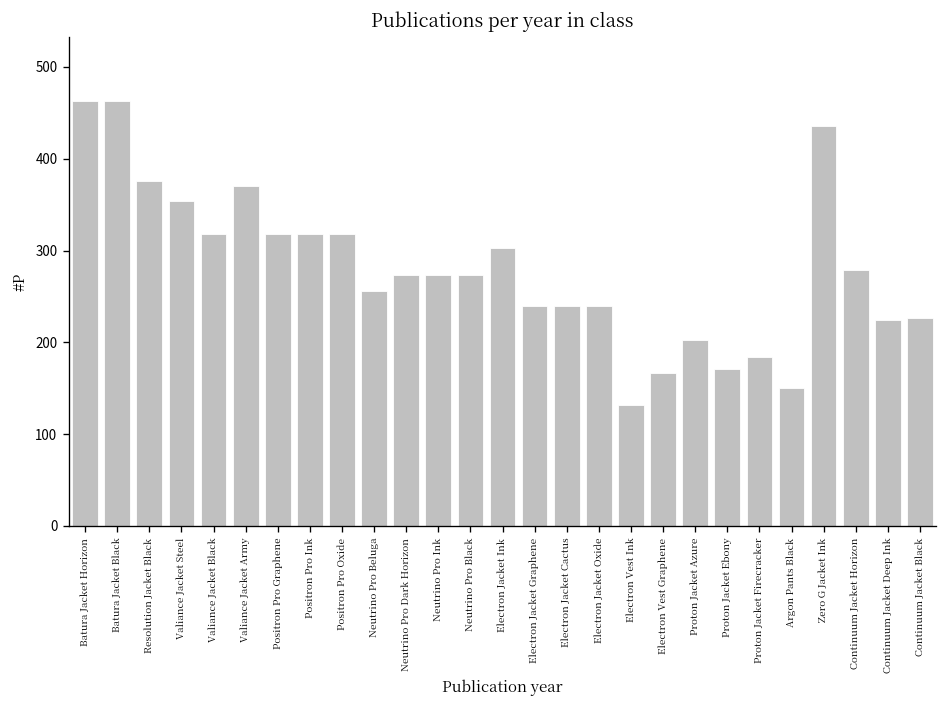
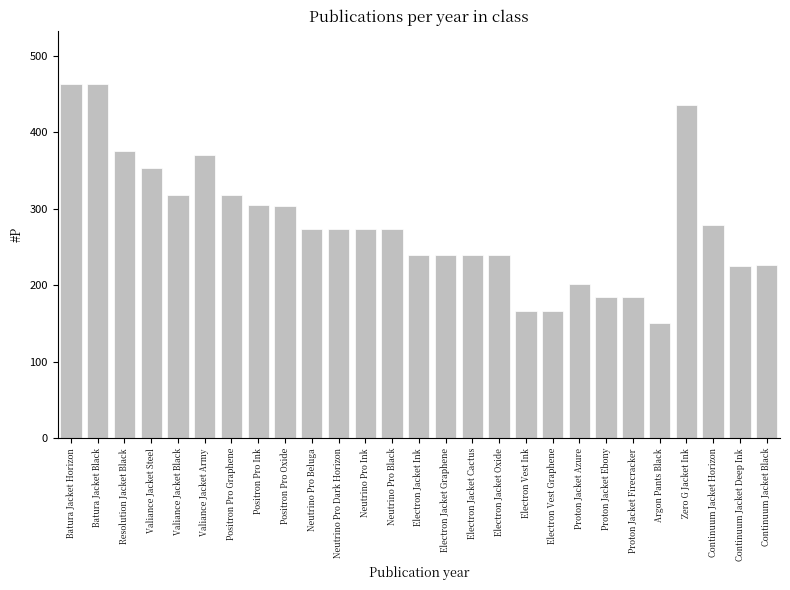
  {
    "Batura Jacket Horizon": 460,
    "Batura Jacket Black": 460,
    "Resolution Jacket Black": 380,
    "Valiance Jacket Steel": 350,
    "Valiance Jacket Black": 320,
    "Valiance Jacket Army": 370,
    "Positron Pro Graphene": 320,
-   "Positron Pro Ink": 320,
-   "Positron Pro Oxide": 320,
-   "Neutrino Pro Beluga": 260,
+   "Positron Pro Ink": 300,
+   "Positron Pro Oxide": 300,
+   "Neutrino Pro Beluga": 270,
    "Neutrino Pro Dark Horizon": 270,
    "Neutrino Pro Ink": 270,
    "Neutrino Pro Black": 270,
-   "Electron Jacket Ink": 300,
+   "Electron Jacket Ink": 240,
    "Electron Jacket Graphene": 240,
    "Electron Jacket Cactus": 240,
    "Electron Jacket Oxide": 240,
-   "Electron Vest Ink": 130,
+   "Electron Vest Ink": 170,
    "Electron Vest Graphene": 170,
    "Proton Jacket Azure": 200,
-   "Proton Jacket Ebony": 170,
+   "Proton Jacket Ebony": 180,
    "Proton Jacket Firecracker": 180,
    "Argon Pants Black": 150,
    "Zero G Jacket Ink": 440,
    "Continuum Jacket Horizon": 280,
    "Continuum Jacket Deep Ink": 220,
    "Continuum Jacket Black": 230
  }
